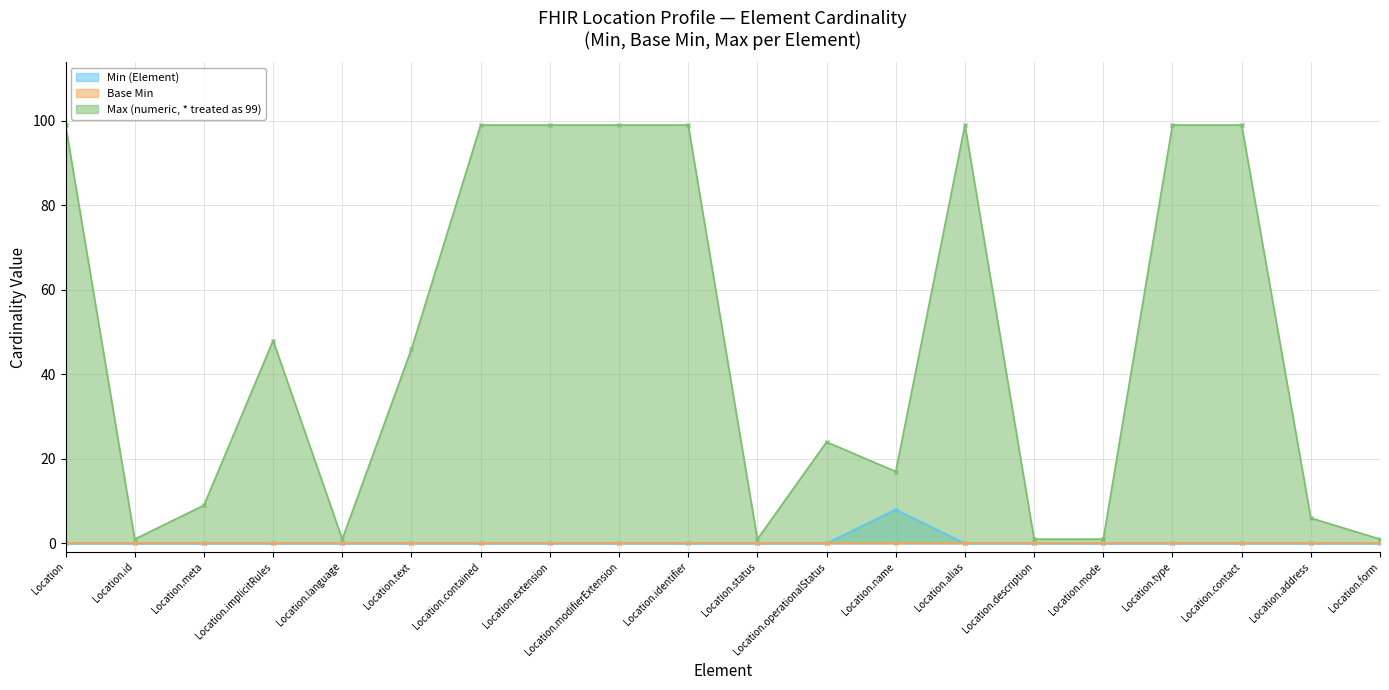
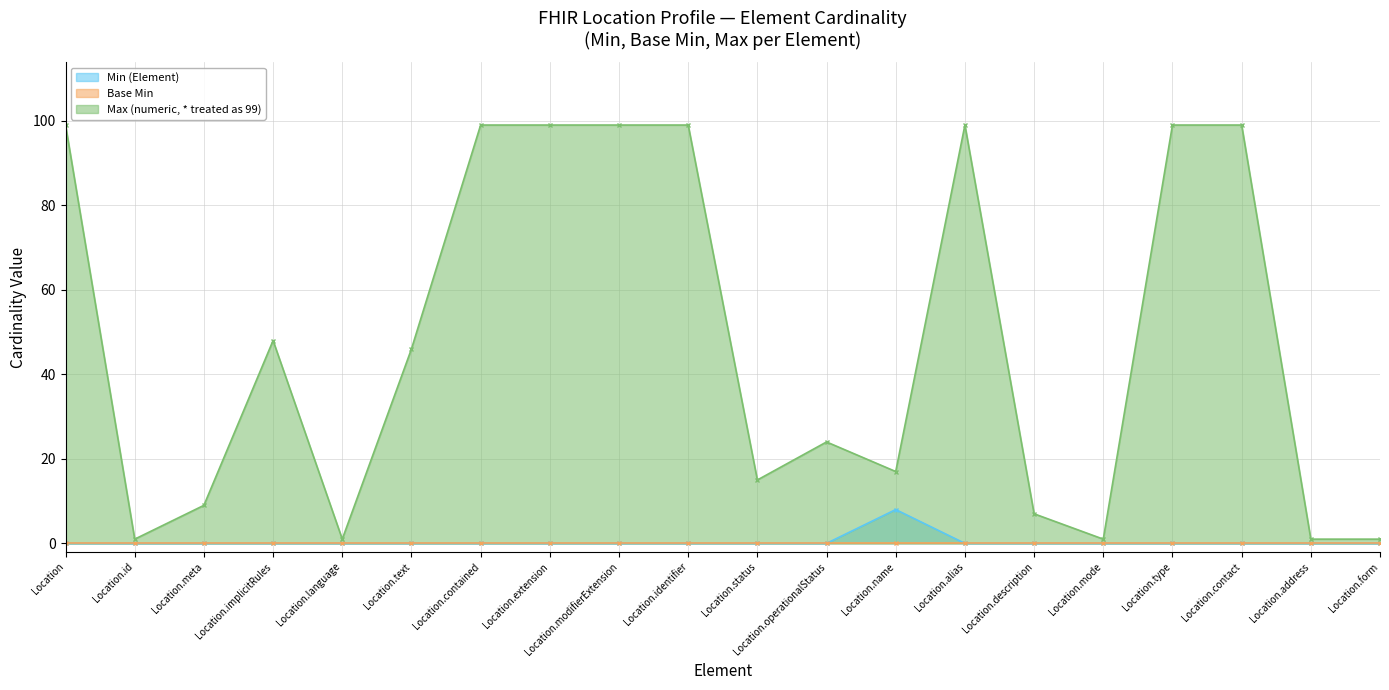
  {
    "Min (Element)": {
      "Location.name": 8
    },
    "Base Min": {
      "Location.name": 0
    },
    "Max (numeric, * treated as 99)": {
      "Location": 99,
      "Location.id": 1,
      "Location.meta": 9,
      "Location.implicitRules": 48,
      "Location.language": 1,
      "Location.text": 46,
      "Location.contained": 99,
      "Location.extension": 99,
      "Location.modifierExtension": 99,
      "Location.identifier": 99,
-     "Location.status": 1,
+     "Location.status": 15,
      "Location.operationalStatus": 24,
      "Location.name": 17,
      "Location.alias": 99,
-     "Location.description": 1,
+     "Location.description": 7,
      "Location.mode": 1,
      "Location.type": 99,
      "Location.contact": 99,
-     "Location.address": 6,
+     "Location.address": 1,
      "Location.form": 1
    }
  }
